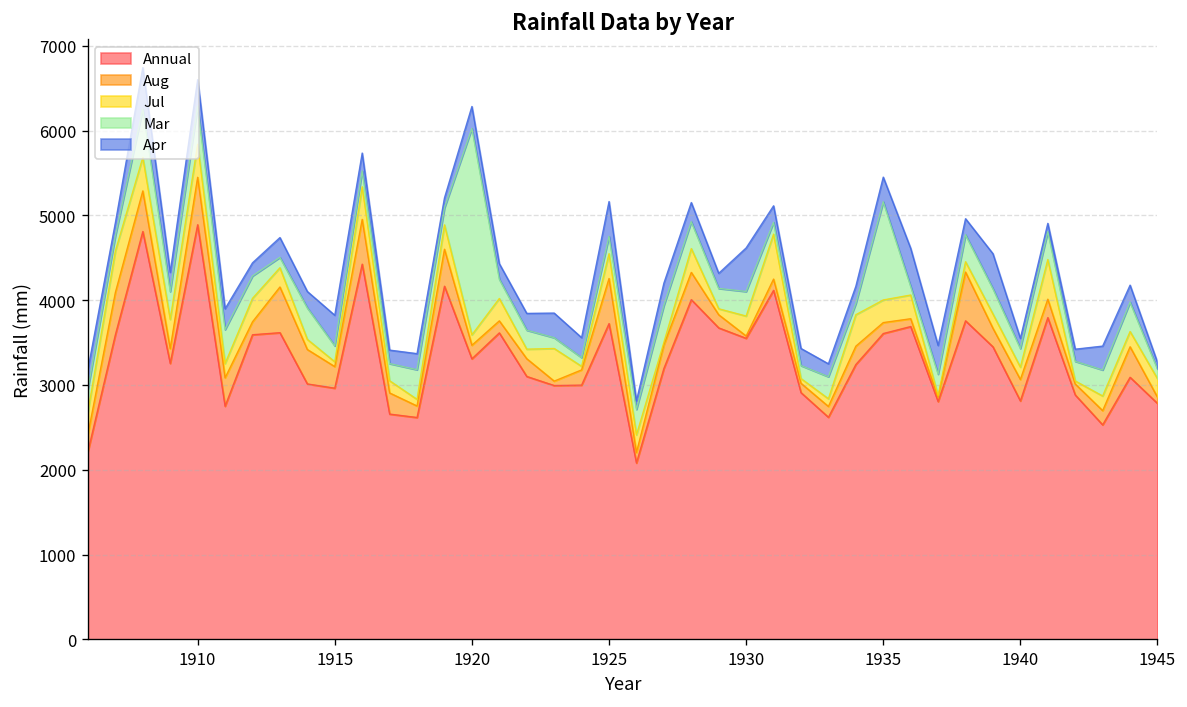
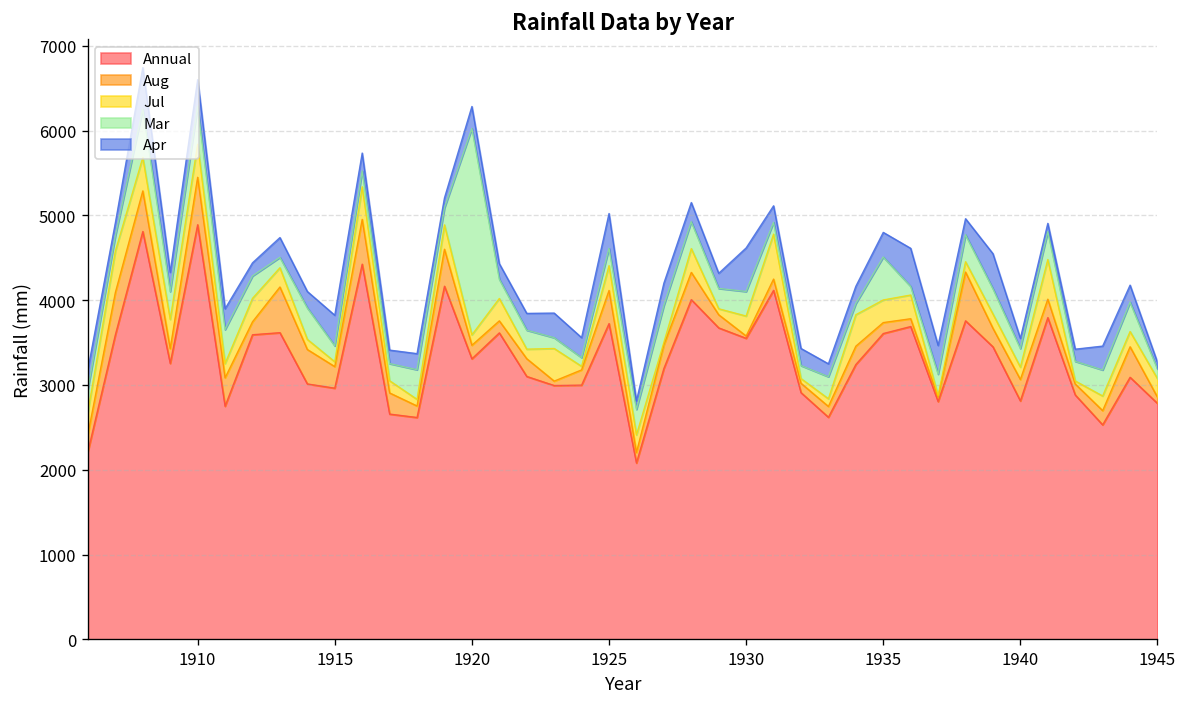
  {
    "Annual": {
      "1910": 4900,
      "1915": 3000,
      "1920": 3300,
      "1925": 3700,
      "1935": 3600,
      "1940": 2800,
      "1945": 2800
    },
    "Aug": {
      "1910": 600,
      "1915": 300,
      "1920": 200,
-     "1925": 500,
+     "1925": 400,
      "1935": 100,
      "1940": 300,
      "1945": 100
    },
    "Jul": {
      "1915": 100,
      "1920": 100,
      "1925": 300,
      "1930": 200,
      "1935": 300,
      "1940": 100,
      "1945": 200
    },
    "Mar": {
      "1915": 200,
      "1920": 2400,
      "1925": 200,
      "1930": 300,
-     "1935": 1200,
+     "1935": 500,
      "1940": 200,
      "1945": 100
    },
    "Apr": {
      "1915": 400,
      "1920": 300,
      "1925": 400,
      "1930": 500,
      "1935": 300,
      "1940": 100,
      "1945": 100
    }
  }
